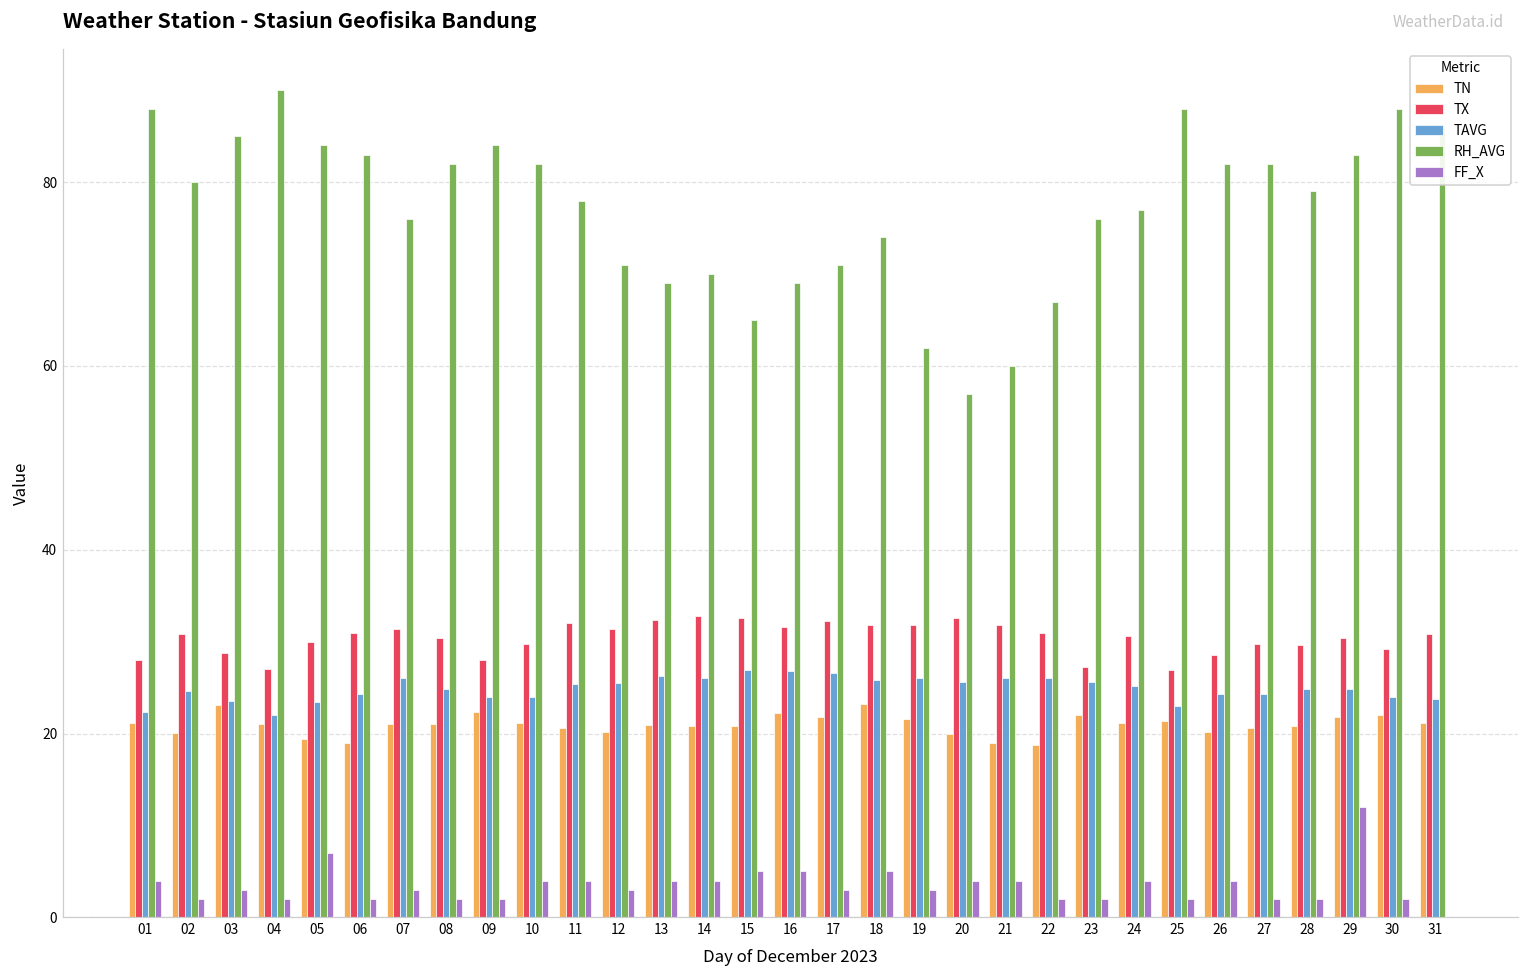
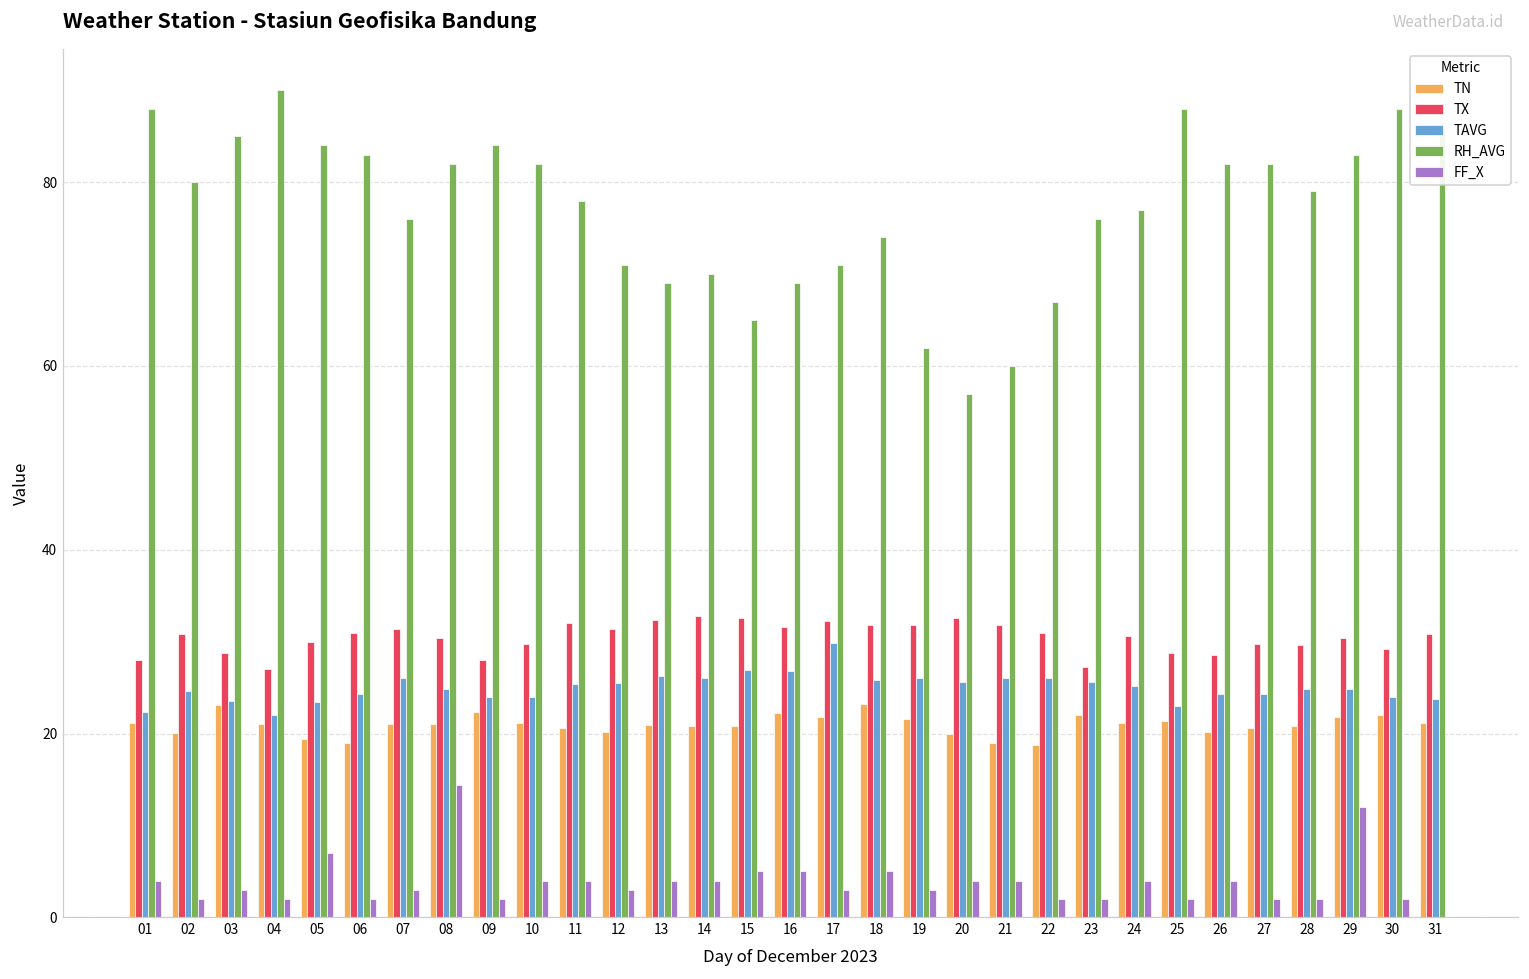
  {
    "TN": {
      "01": 21,
      "02": 20,
      "03": 23,
      "04": 21,
      "05": 19,
      "06": 19,
      "07": 21,
      "08": 21,
      "09": 22,
      "10": 21,
      "11": 21,
      "12": 20,
      "13": 21,
      "14": 21,
      "15": 21,
      "16": 22,
      "17": 22,
      "18": 23,
      "19": 22,
      "20": 20,
      "21": 19,
      "22": 19,
      "23": 22,
      "24": 21,
      "25": 21,
      "26": 20,
      "27": 21,
      "28": 21,
      "29": 22,
      "30": 22,
      "31": 21
    },
    "TX": {
      "01": 28,
      "02": 31,
      "03": 29,
      "04": 27,
      "05": 30,
      "06": 31,
      "07": 31,
      "08": 30,
      "09": 28,
      "10": 30,
      "11": 32,
      "12": 31,
      "13": 32,
      "14": 33,
      "15": 33,
      "16": 32,
      "17": 32,
      "18": 32,
      "19": 32,
      "20": 33,
      "21": 32,
      "22": 31,
      "23": 27,
      "24": 31,
-     "25": 27,
+     "25": 29,
      "26": 29,
      "27": 30,
      "28": 30,
      "29": 30,
      "30": 29,
      "31": 31
    },
    "TAVG": {
      "01": 22,
      "02": 25,
      "03": 24,
      "04": 22,
      "05": 23,
      "06": 24,
      "07": 26,
      "08": 25,
      "09": 24,
      "10": 24,
      "11": 25,
      "12": 26,
      "13": 26,
      "14": 26,
      "15": 27,
      "16": 27,
-     "17": 27,
+     "17": 30,
      "18": 26,
      "19": 26,
      "20": 26,
      "21": 26,
      "22": 26,
      "23": 26,
      "24": 25,
      "25": 23,
      "26": 24,
      "27": 24,
      "28": 25,
      "29": 25,
      "30": 24,
      "31": 24
    },
    "RH_AVG": {
      "01": 88,
      "02": 80,
      "03": 85,
      "04": 90,
      "05": 84,
      "06": 83,
      "07": 76,
      "08": 82,
      "09": 84,
      "10": 82,
      "11": 78,
      "12": 71,
      "13": 69,
      "14": 70,
      "15": 65,
      "16": 69,
      "17": 71,
      "18": 74,
      "19": 62,
      "20": 57,
      "21": 60,
      "22": 67,
      "23": 76,
      "24": 77,
      "25": 88,
      "26": 82,
      "27": 82,
      "28": 79,
      "29": 83,
      "30": 88
    },
    "FF_X": {
      "01": 4,
      "02": 2,
      "03": 3,
      "04": 2,
      "05": 7,
      "06": 2,
      "07": 3,
-     "08": 2,
+     "08": 14,
      "09": 2,
      "10": 4,
      "11": 4,
      "12": 3,
      "13": 4,
      "14": 4,
      "15": 5,
      "16": 5,
      "17": 3,
      "18": 5,
      "19": 3,
      "20": 4,
      "21": 4,
      "22": 2,
      "23": 2,
      "24": 4,
      "25": 2,
      "26": 4,
      "27": 2,
      "28": 2,
      "29": 12,
      "30": 2,
      "31": 0
    }
  }
